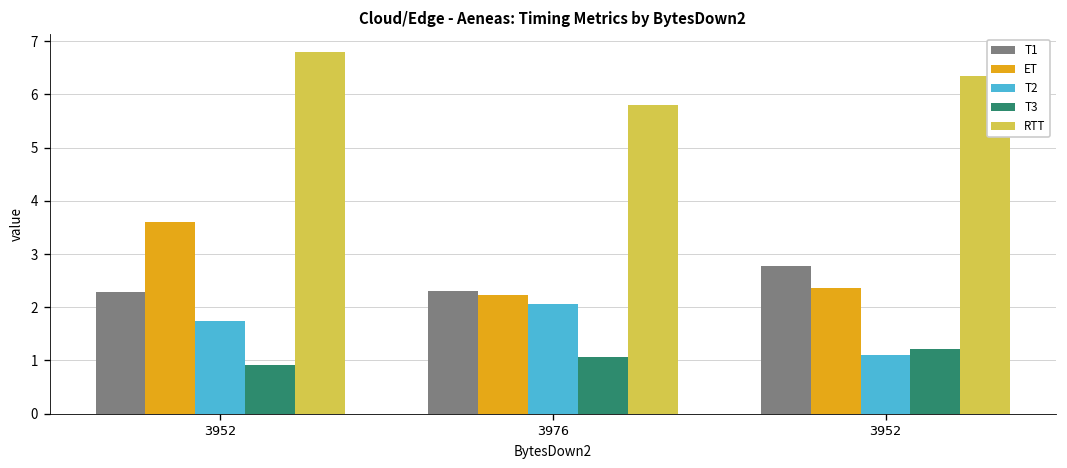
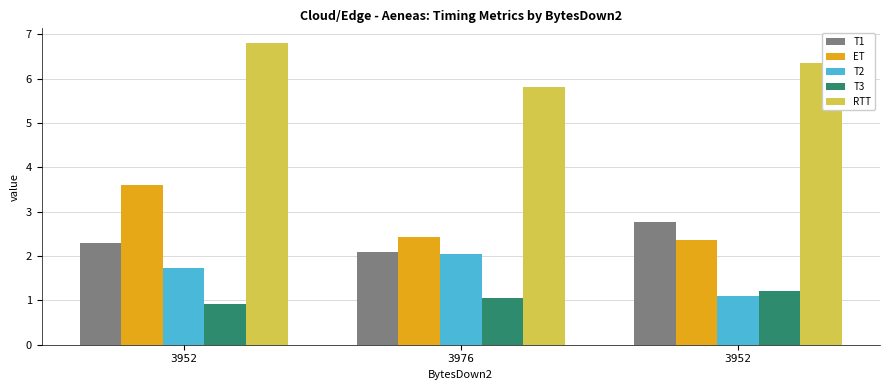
  {
    "T1": {
-     "3976": 2.3
+     "3976": 2.1
    },
    "ET": {
-     "3976": 2.2
+     "3976": 2.4
    },
    "T2": {
      "3976": 2.1
    },
    "T3": {
      "3976": 1.1
    },
    "RTT": {
      "3976": 5.8
    }
  }
